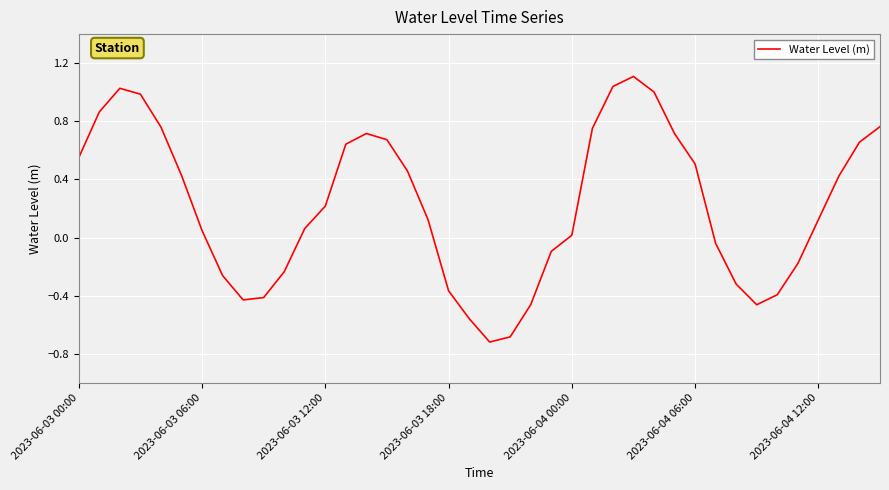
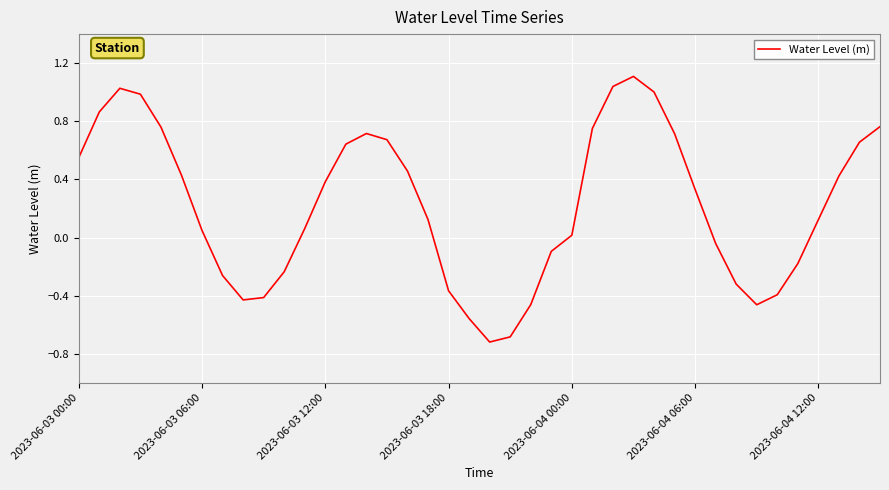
  {
    "2023-06-03 00:00": 0.55,
    "2023-06-03 06:00": 0.05,
-   "2023-06-03 12:00": 0.22,
+   "2023-06-03 12:00": 0.38,
    "2023-06-03 18:00": -0.37,
    "2023-06-04 00:00": 0.02,
-   "2023-06-04 06:00": 0.51,
+   "2023-06-04 06:00": 0.33,
    "2023-06-04 12:00": 0.12
  }
